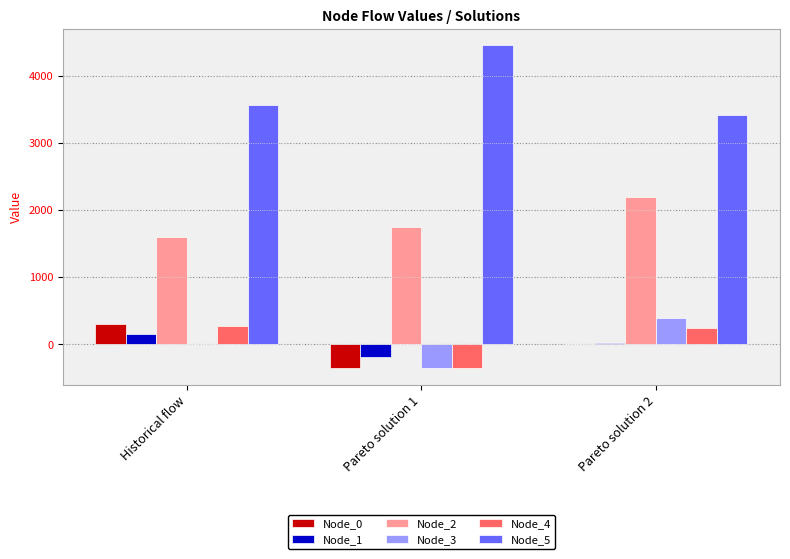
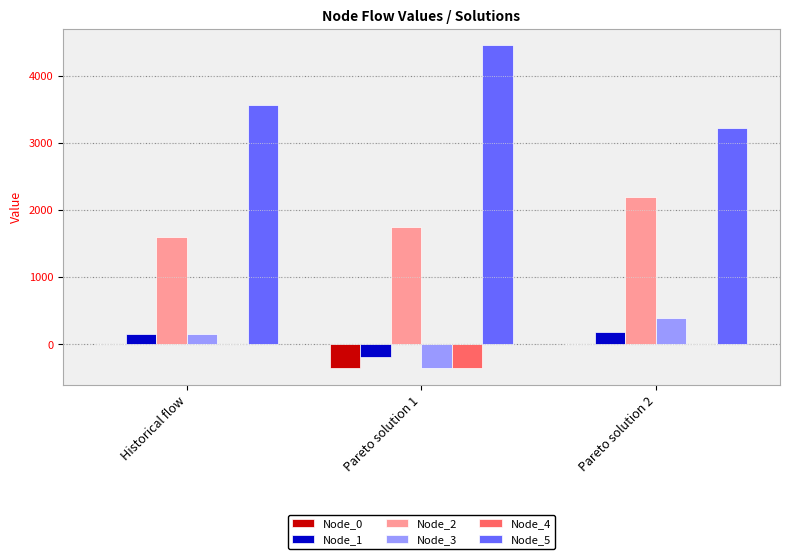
  {
    "Node_0": {
-     "Historical flow": 300,
+     "Historical flow": 0,
      "Pareto solution 1": -400
    },
    "Node_1": {
      "Historical flow": 200,
      "Pareto solution 1": -200,
-     "Pareto solution 2": 0
+     "Pareto solution 2": 200
    },
    "Node_2": {
      "Historical flow": 1600,
      "Pareto solution 1": 1700,
      "Pareto solution 2": 2200
    },
    "Node_3": {
-     "Historical flow": 0,
+     "Historical flow": 100,
      "Pareto solution 1": -400,
      "Pareto solution 2": 400
    },
    "Node_4": {
-     "Historical flow": 300,
+     "Historical flow": 0,
      "Pareto solution 1": -400,
-     "Pareto solution 2": 200
+     "Pareto solution 2": 0
    },
    "Node_5": {
      "Historical flow": 3600,
      "Pareto solution 1": 4500,
-     "Pareto solution 2": 3400
+     "Pareto solution 2": 3200
    }
  }
